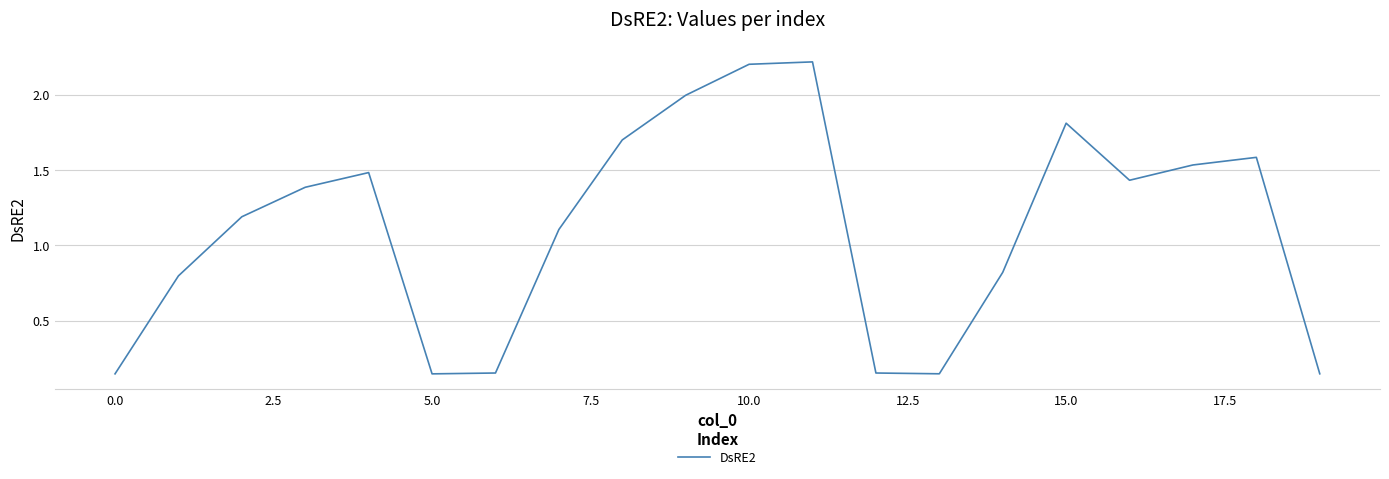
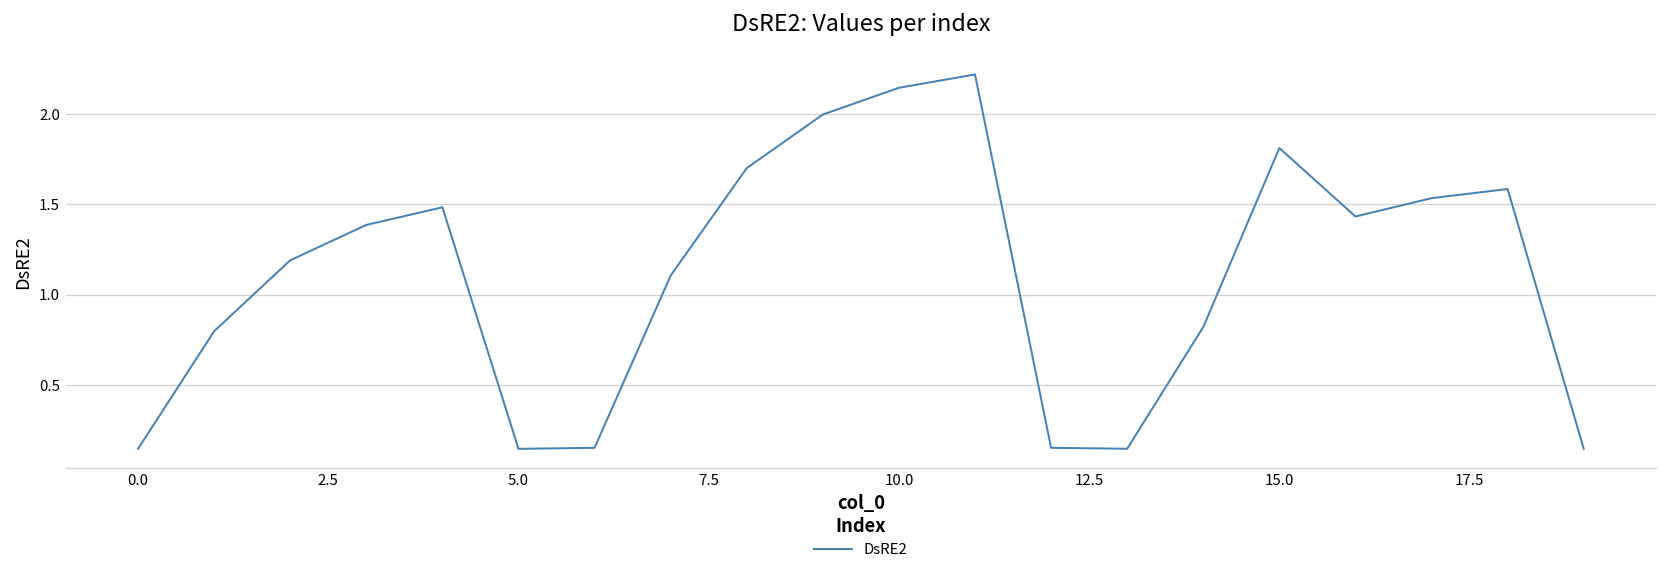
  {
    "0.0": 0.15,
    "5.0": 0.15,
-   "10.0": 2.20,
+   "10.0": 2.14,
    "15.0": 1.81
  }
